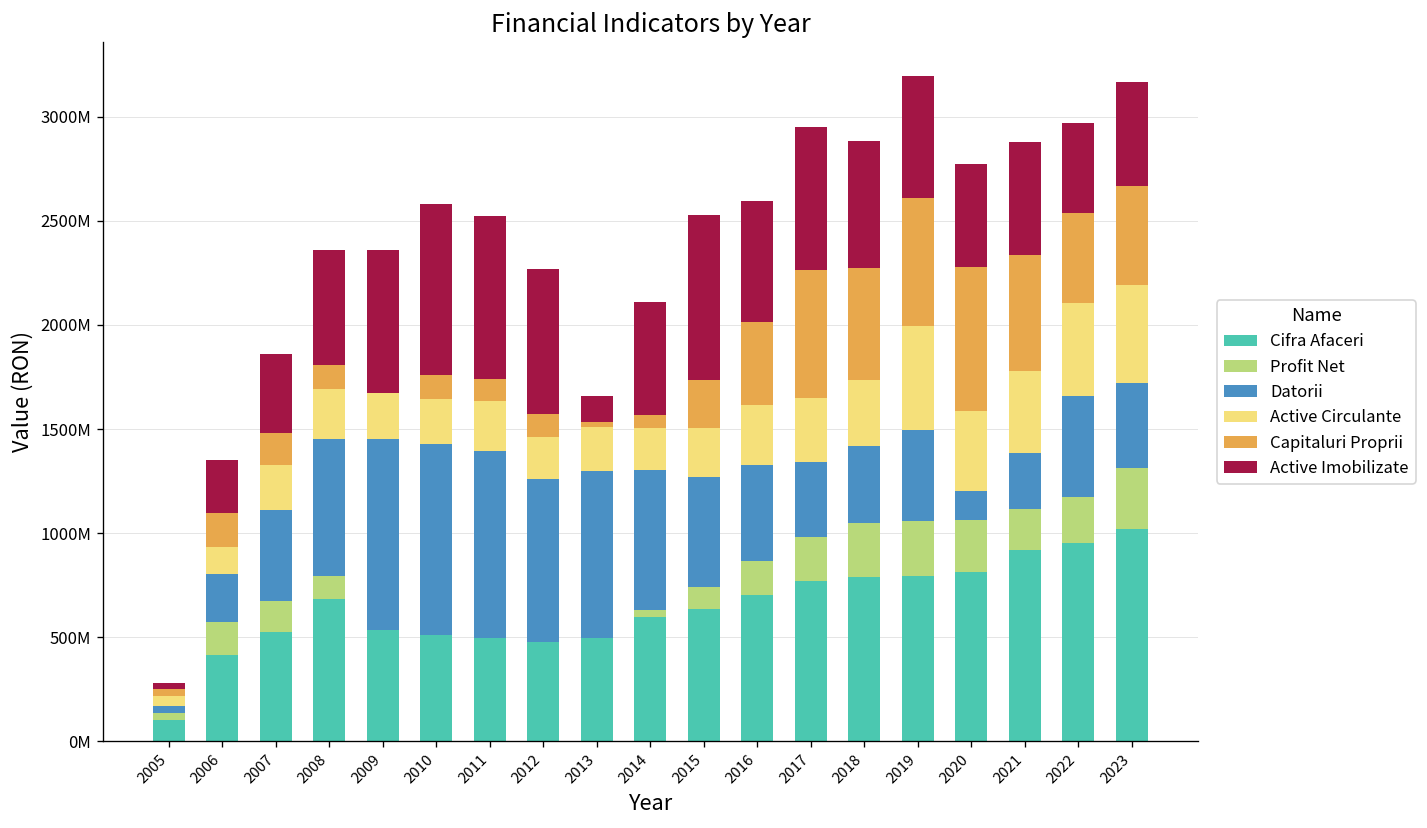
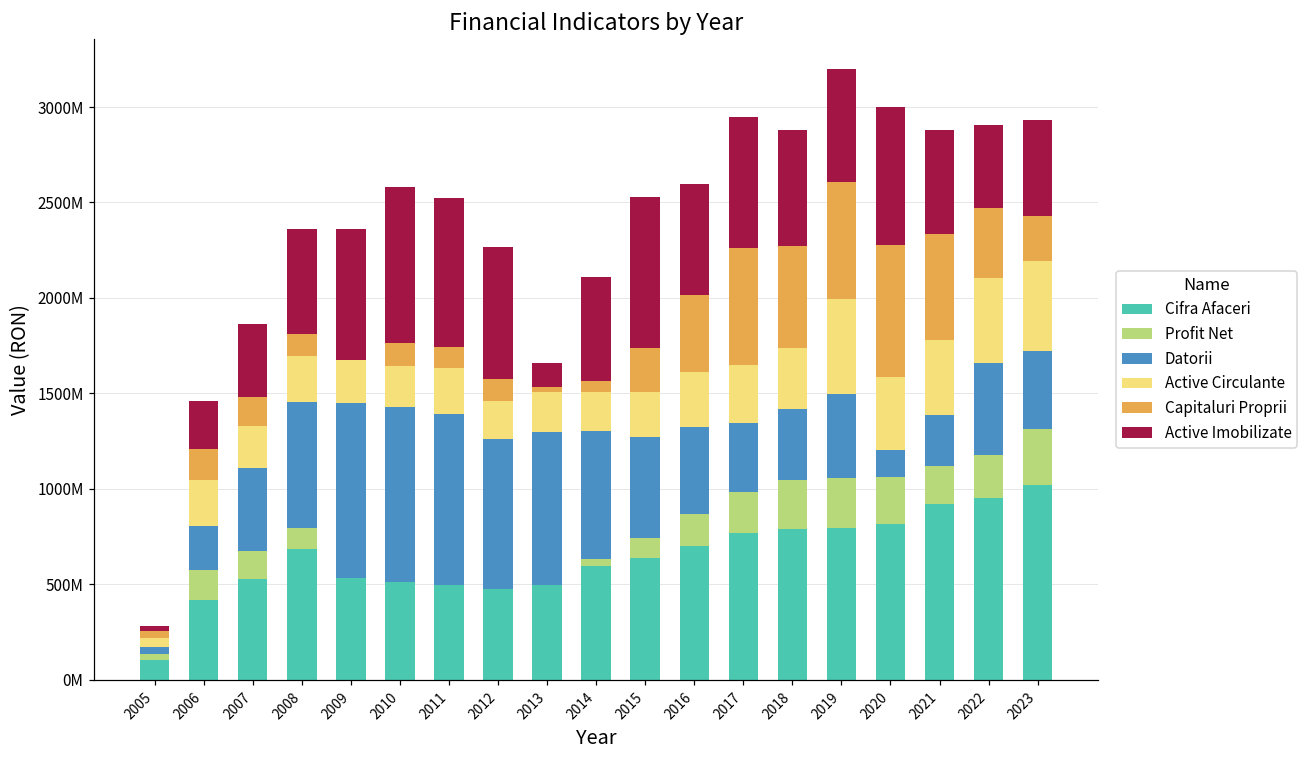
  {
    "Profit Net": {
      "2005": 30000000,
      "2006": 160000000,
      "2007": 150000000,
      "2008": 110000000,
      "2009": 0,
      "2010": 0,
      "2011": 0,
      "2012": 0,
      "2013": 0,
      "2014": 30000000,
      "2015": 100000000,
      "2016": 170000000,
      "2017": 210000000,
      "2018": 260000000,
      "2019": 260000000,
      "2020": 250000000,
      "2021": 200000000,
      "2022": 220000000,
      "2023": 290000000
    },
    "Active Circulante": {
      "2005": 50000000,
-     "2006": 130000000,
+     "2006": 240000000,
      "2007": 220000000,
      "2008": 240000000,
      "2009": 220000000,
      "2010": 220000000,
      "2011": 240000000,
      "2012": 200000000,
      "2013": 210000000,
      "2014": 200000000,
      "2015": 240000000,
      "2016": 290000000,
      "2017": 310000000,
      "2018": 320000000,
      "2019": 500000000,
      "2020": 380000000,
      "2021": 390000000,
      "2022": 450000000,
      "2023": 470000000
    },
    "Capitaluri Proprii": {
      "2005": 40000000,
      "2006": 160000000,
      "2007": 150000000,
      "2008": 110000000,
      "2009": 0,
      "2010": 120000000,
      "2011": 110000000,
      "2012": 110000000,
      "2013": 30000000,
      "2014": 60000000,
      "2015": 230000000,
      "2016": 400000000,
      "2017": 610000000,
      "2018": 540000000,
      "2019": 610000000,
      "2020": 690000000,
      "2021": 550000000,
-     "2022": 430000000,
-     "2023": 470000000
+     "2022": 370000000,
+     "2023": 240000000
    },
    "Active Imobilizate": {
      "2005": 30000000,
      "2006": 250000000,
      "2007": 380000000,
      "2008": 550000000,
      "2009": 690000000,
      "2010": 820000000,
      "2011": 780000000,
      "2012": 700000000,
      "2013": 120000000,
      "2014": 550000000,
      "2015": 790000000,
      "2016": 580000000,
      "2017": 690000000,
      "2018": 610000000,
      "2019": 590000000,
-     "2020": 490000000,
+     "2020": 720000000,
      "2021": 550000000,
      "2022": 430000000,
      "2023": 500000000
    }
  }
